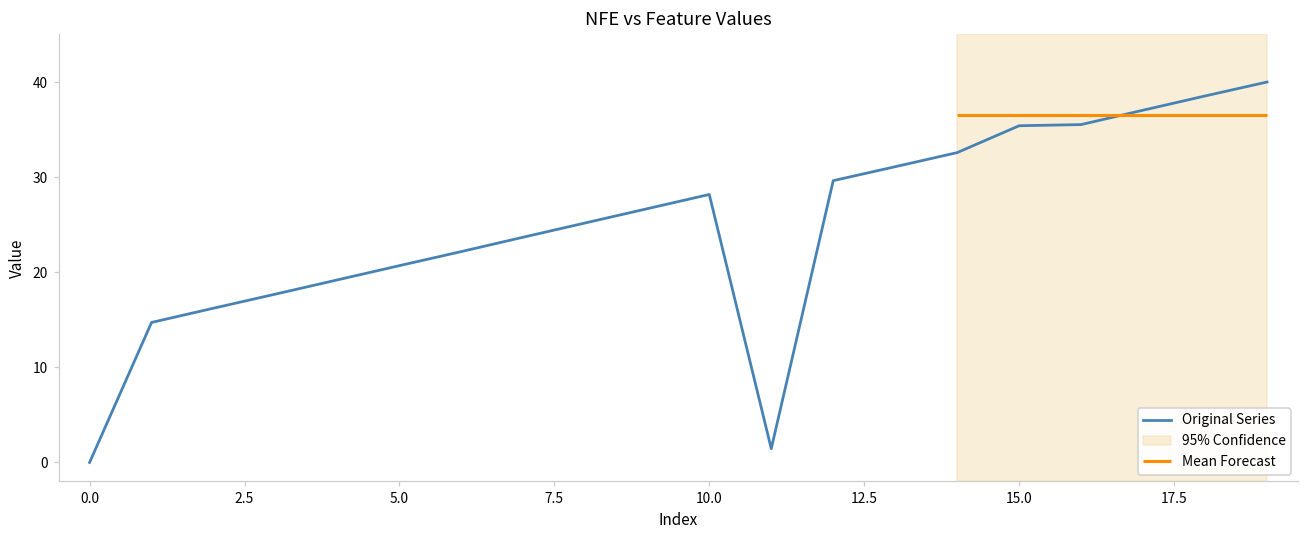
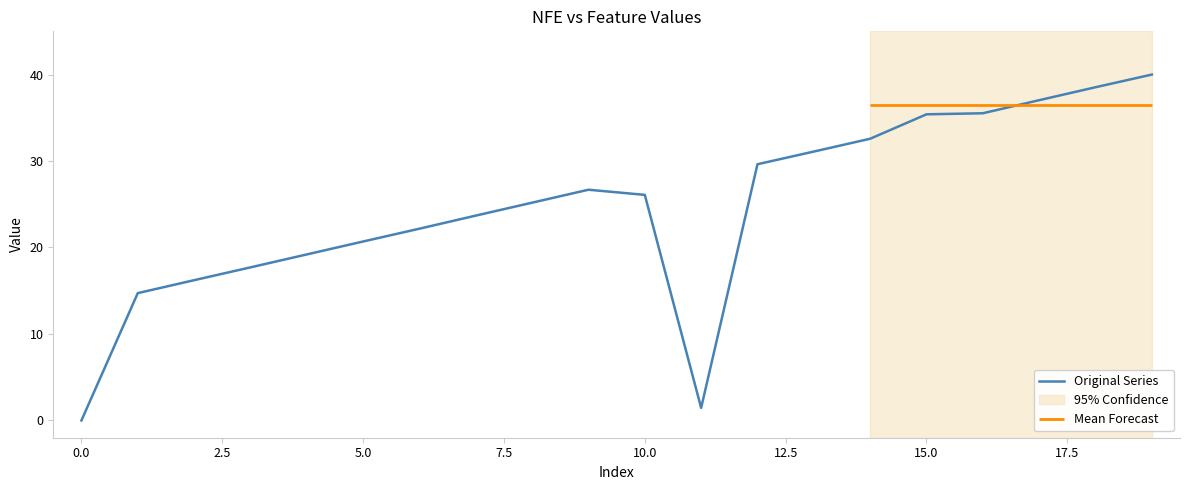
  {
    "0.0": 0,
    "5.0": 21,
-   "10.0": 28,
+   "10.0": 26,
    "15.0": 35
  }
